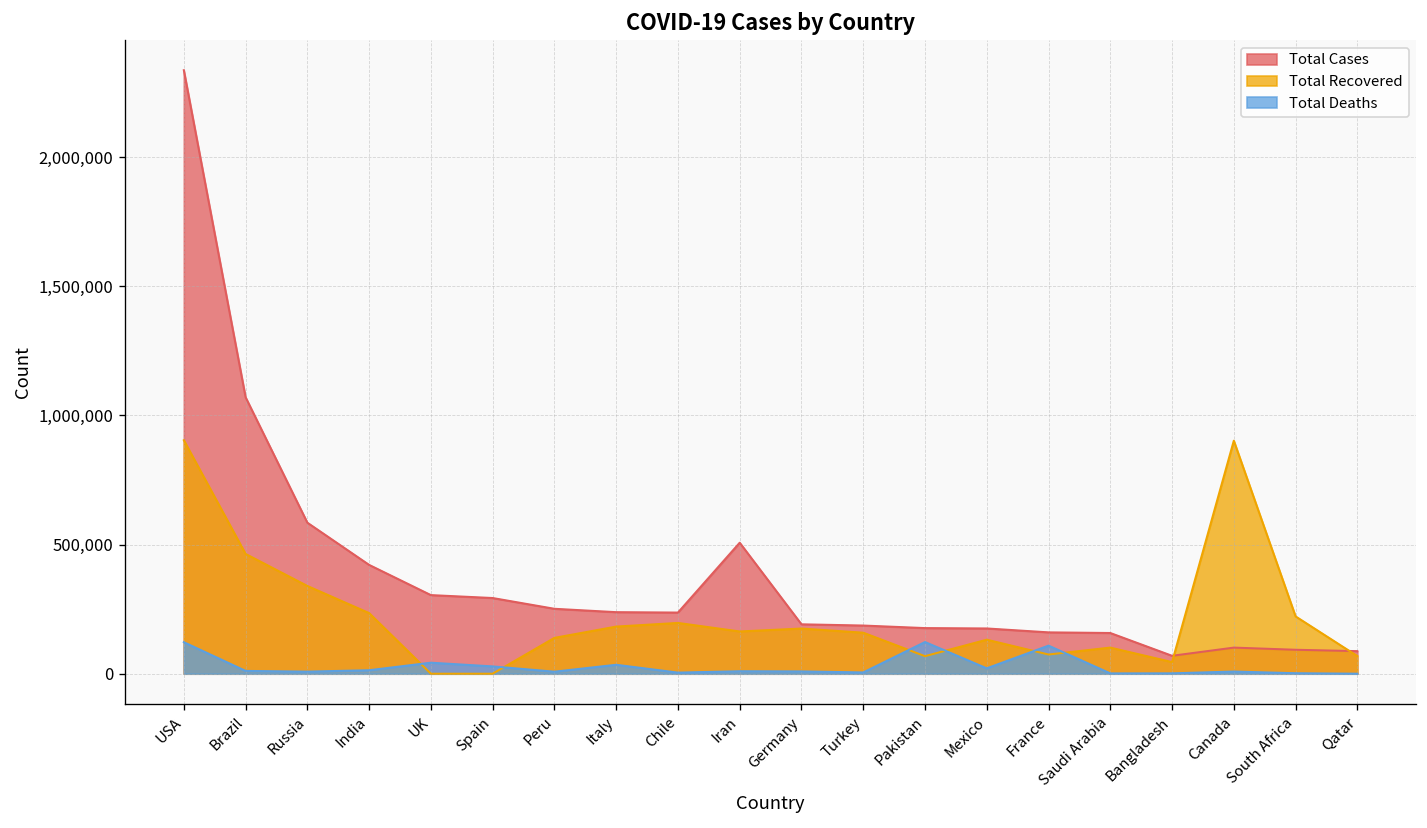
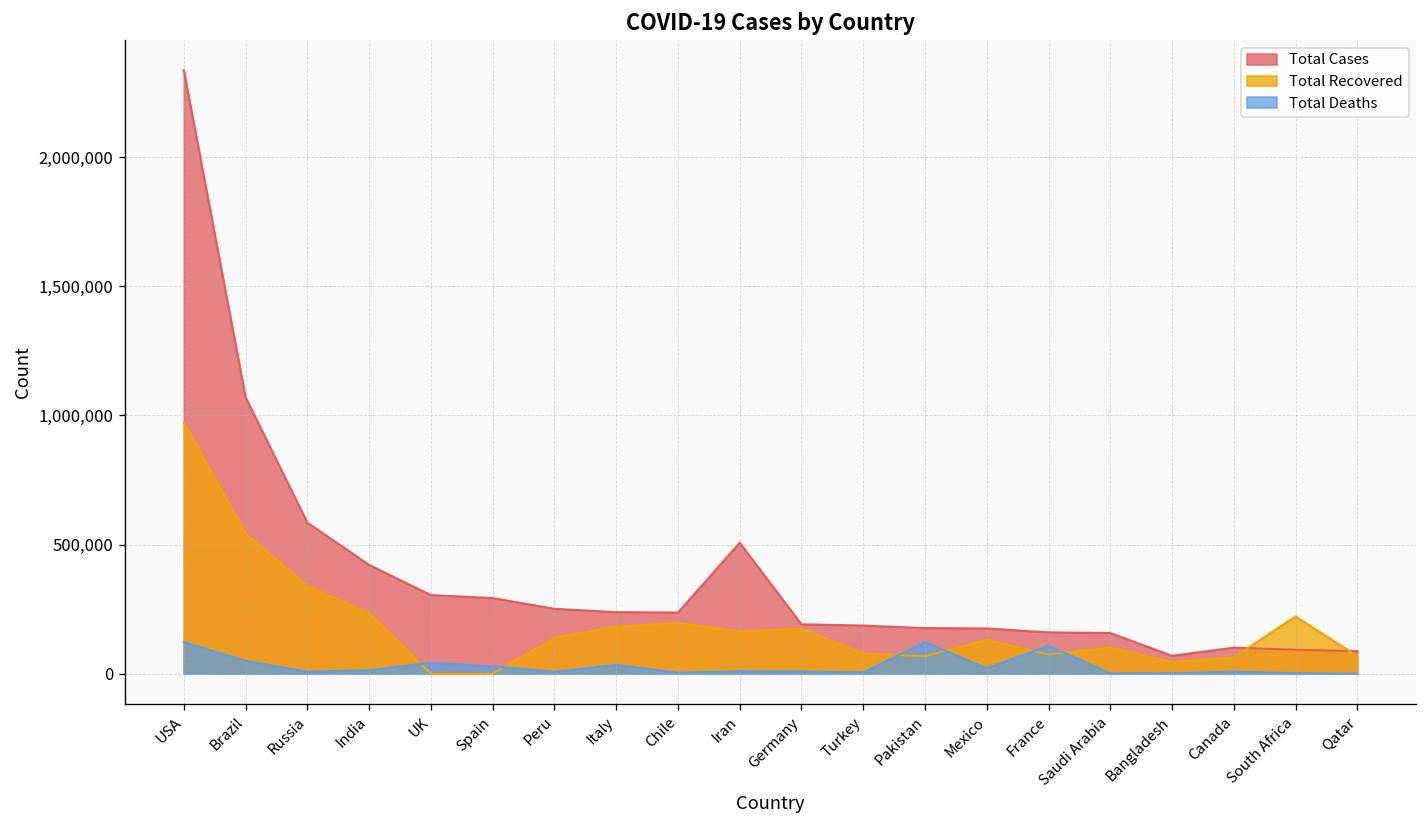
  {
    "Total Cases": {
      "USA": "2,340,000",
      "Brazil": "1,070,000",
      "Russia": "580,000",
      "India": "420,000",
      "UK": "300,000",
      "Spain": "290,000",
      "Peru": "250,000",
      "Italy": "240,000",
      "Chile": "240,000",
      "Iran": "510,000",
      "Germany": "190,000",
      "Turkey": "190,000",
      "Pakistan": "180,000",
      "Mexico": "180,000",
      "France": "160,000",
      "Saudi Arabia": "160,000",
      "Bangladesh": "70,000",
      "Canada": "100,000",
      "South Africa": "90,000",
      "Qatar": "90,000"
    },
    "Total Recovered": {
-     "USA": "900,000",
-     "Brazil": "460,000",
+     "USA": "970,000",
+     "Brazil": "540,000",
      "Russia": "340,000",
      "India": "230,000",
      "UK": "0",
      "Spain": "0",
      "Peru": "140,000",
      "Italy": "180,000",
      "Chile": "200,000",
      "Iran": "160,000",
      "Germany": "170,000",
-     "Turkey": "160,000",
+     "Turkey": "80,000",
      "Pakistan": "70,000",
      "Mexico": "130,000",
      "France": "70,000",
      "Saudi Arabia": "100,000",
      "Bangladesh": "50,000",
-     "Canada": "900,000",
+     "Canada": "60,000",
      "South Africa": "220,000",
      "Qatar": "70,000"
    },
    "Total Deaths": {
      "USA": "120,000",
-     "Brazil": "10,000",
+     "Brazil": "50,000",
      "Russia": "10,000",
      "India": "10,000",
      "UK": "40,000",
      "Spain": "30,000",
      "Peru": "10,000",
      "Italy": "30,000",
      "Chile": "0",
      "Iran": "10,000",
      "Germany": "10,000",
      "Turkey": "0",
      "Pakistan": "120,000",
      "Mexico": "20,000",
      "France": "110,000",
      "Saudi Arabia": "0",
      "Bangladesh": "0",
      "Canada": "10,000",
      "South Africa": "0",
      "Qatar": "0"
    }
  }
